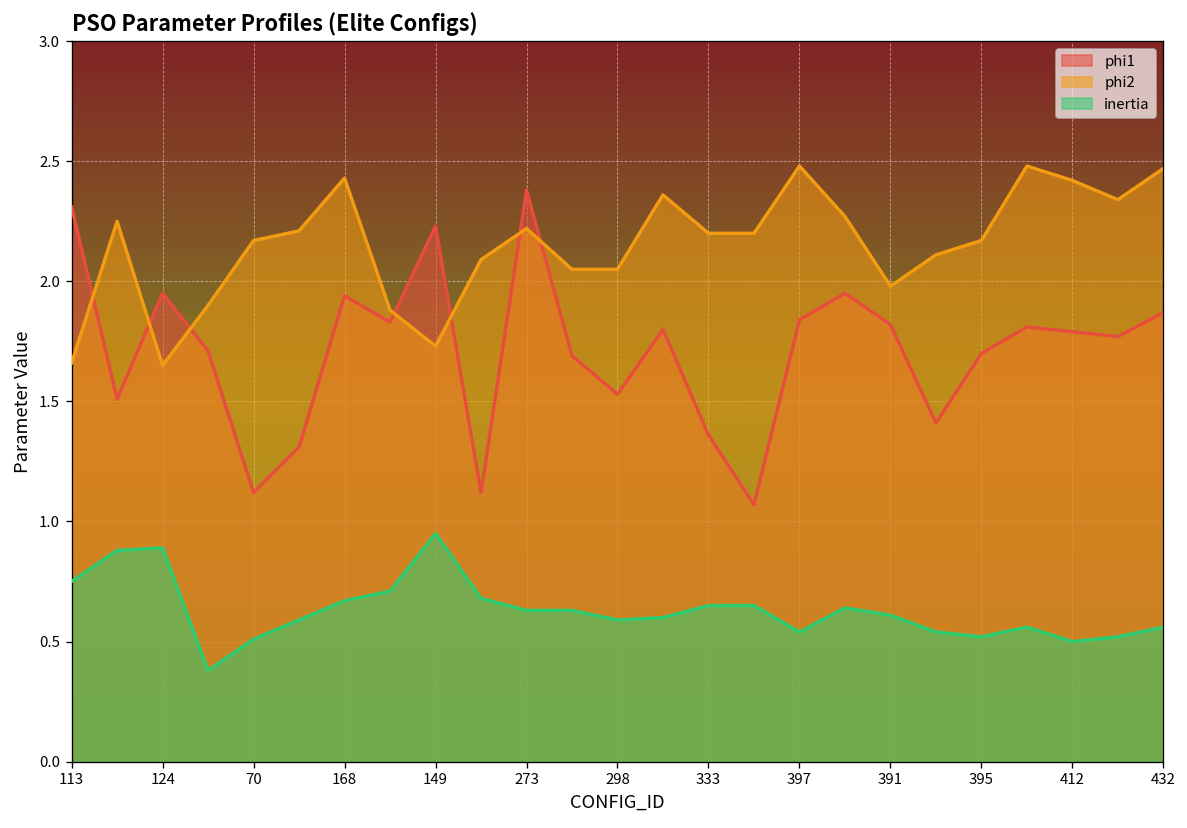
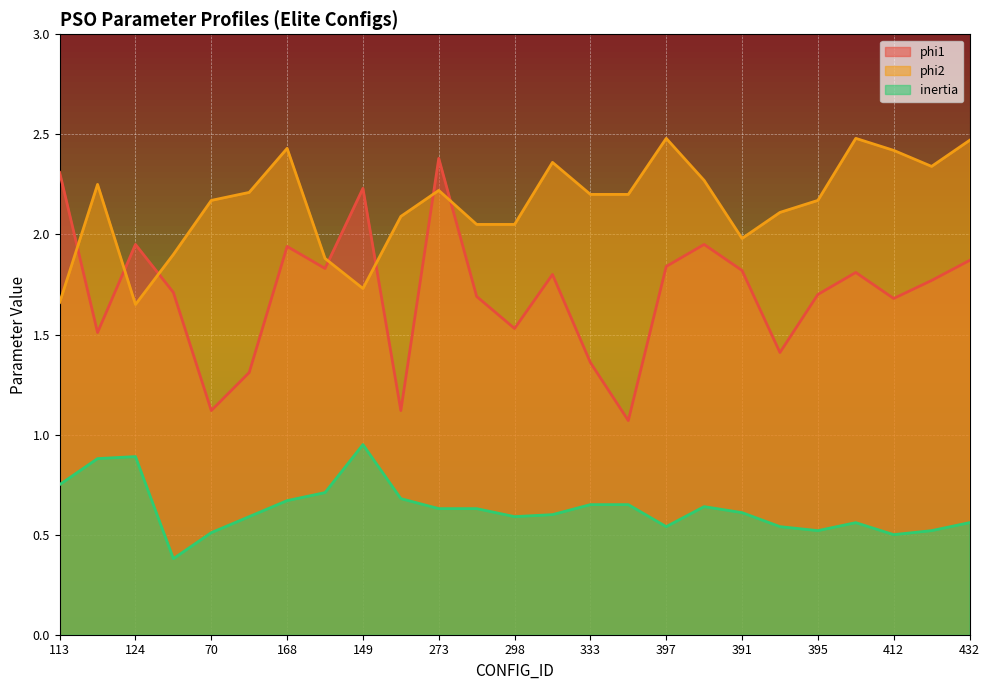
  {
    "phi1": {
      "113": 2.31,
      "124": 1.95,
      "70": 1.12,
      "168": 1.94,
      "149": 2.23,
      "273": 2.38,
      "298": 1.53,
      "333": 1.36,
      "397": 1.84,
      "391": 1.82,
      "395": 1.70,
-     "412": 1.79,
+     "412": 1.68,
      "432": 1.87
    },
    "phi2": {
      "113": 1.66,
      "124": 1.65,
      "70": 2.17,
      "168": 2.43,
      "149": 1.73,
      "273": 2.22,
      "298": 2.05,
      "333": 2.20,
      "397": 2.48,
      "391": 1.98,
      "395": 2.17,
      "412": 2.42,
      "432": 2.47
    },
    "inertia": {
      "113": 0.75,
      "124": 0.89,
      "70": 0.51,
      "168": 0.67,
      "149": 0.95,
      "273": 0.63,
      "298": 0.59,
      "333": 0.65,
      "397": 0.54,
      "391": 0.61,
      "395": 0.52,
      "412": 0.50,
      "432": 0.56
    }
  }
